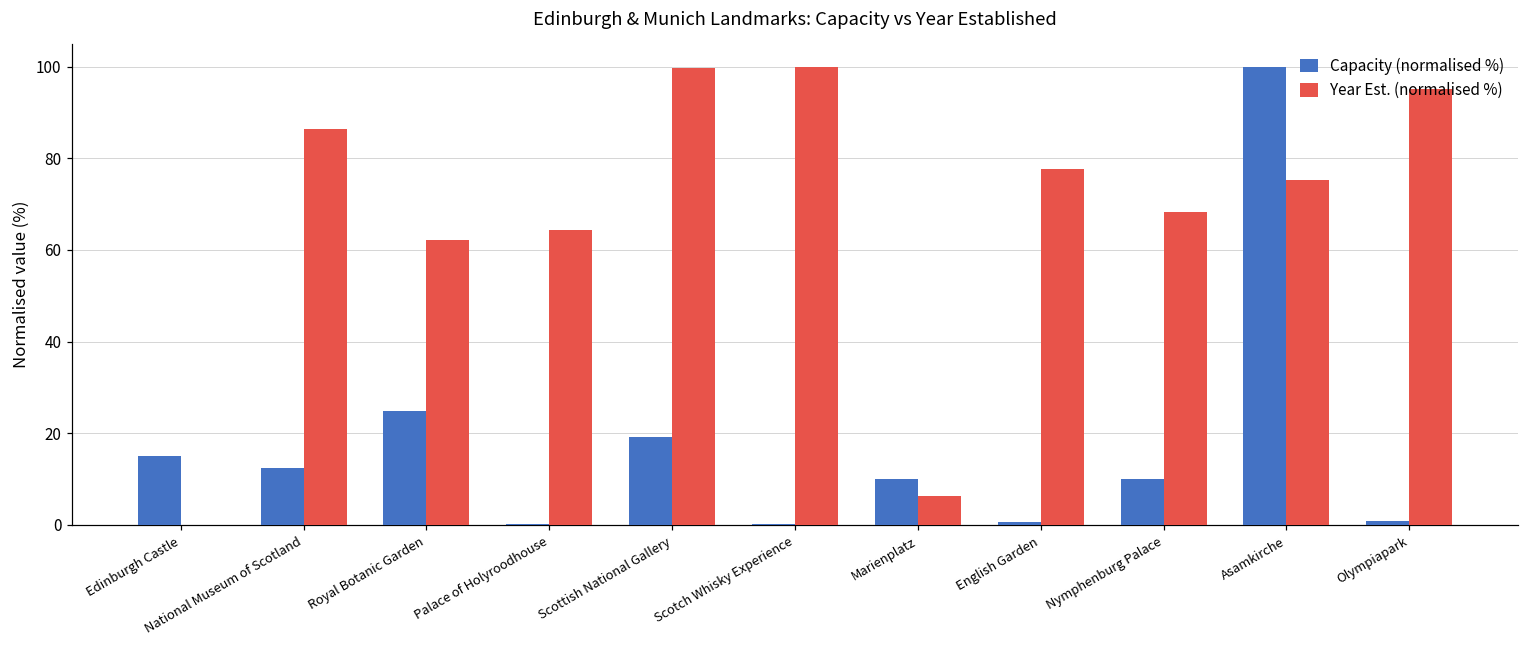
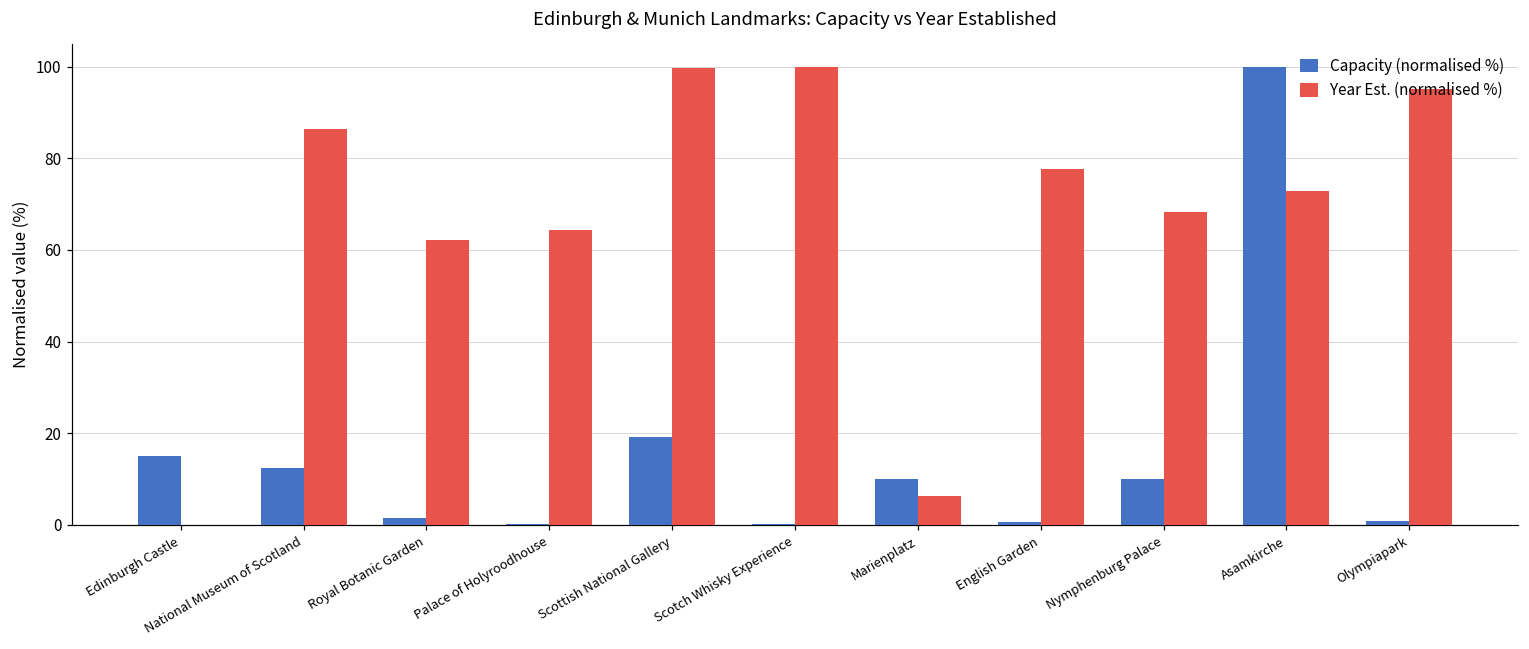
  {
    "Capacity (normalised %)": {
      "Edinburgh Castle": 15,
      "National Museum of Scotland": 12,
-     "Royal Botanic Garden": 25,
+     "Royal Botanic Garden": 1,
      "Scottish National Gallery": 19,
      "Marienplatz": 10,
      "Nymphenburg Palace": 10,
      "Asamkirche": 100,
      "Olympiapark": 1
    },
    "Year Est. (normalised %)": {
      "Edinburgh Castle": 0,
      "National Museum of Scotland": 86,
      "Royal Botanic Garden": 62,
      "Palace of Holyroodhouse": 64,
      "Scottish National Gallery": 100,
      "Scotch Whisky Experience": 100,
      "Marienplatz": 6,
      "English Garden": 78,
      "Nymphenburg Palace": 68,
-     "Asamkirche": 75,
+     "Asamkirche": 73,
      "Olympiapark": 95
    }
  }
